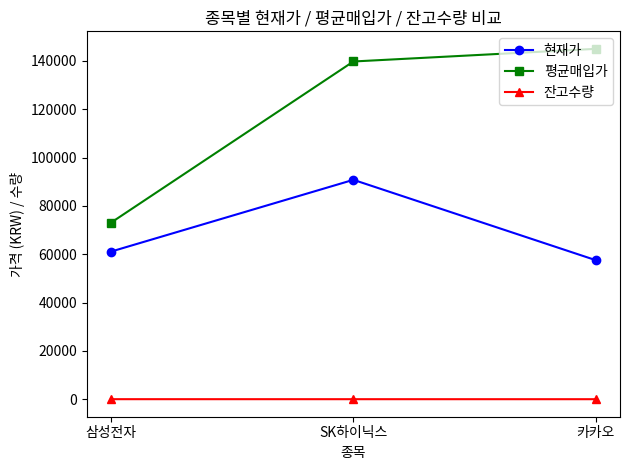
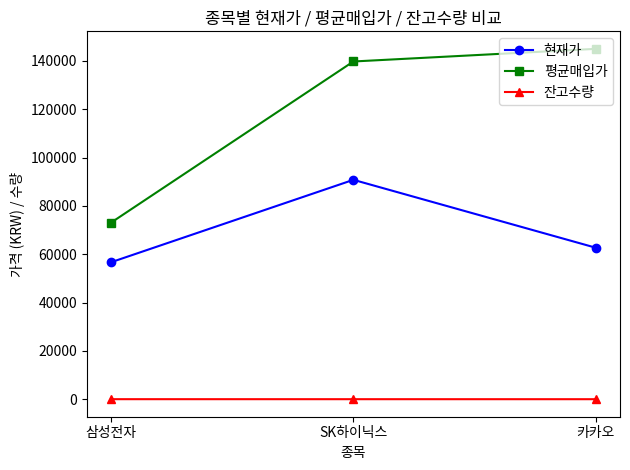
  {
    "현재가": {
-     "삼성전자": 61000,
+     "삼성전자": 57000,
      "SK하이닉스": 91000,
-     "카카오": 58000
+     "카카오": 63000
    },
    "평균매입가": {
      "삼성전자": 73000,
      "SK하이닉스": 140000
    },
    "잔고수량": {
      "삼성전자": 0,
      "SK하이닉스": 0,
      "카카오": 0
    }
  }
